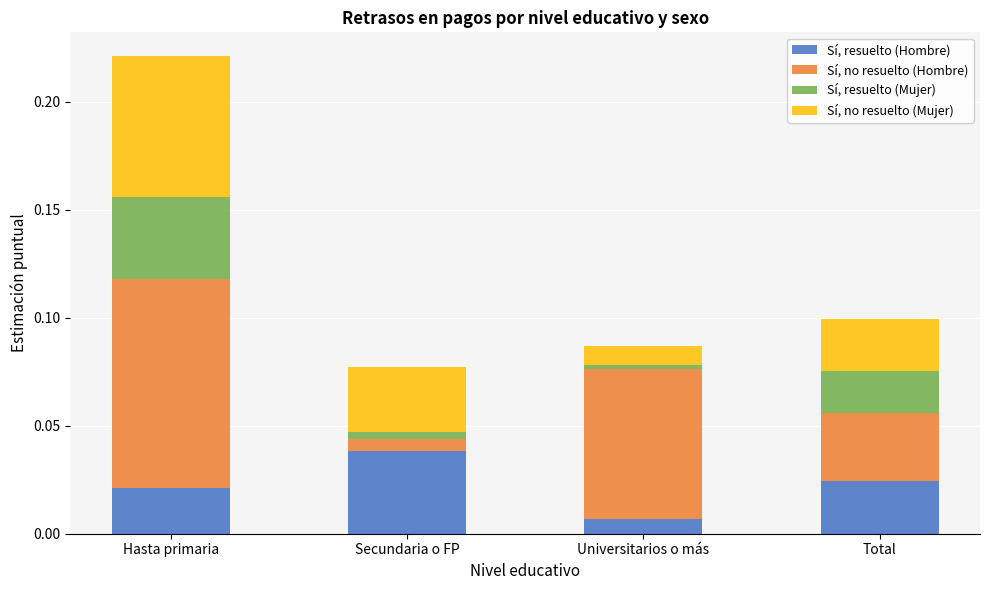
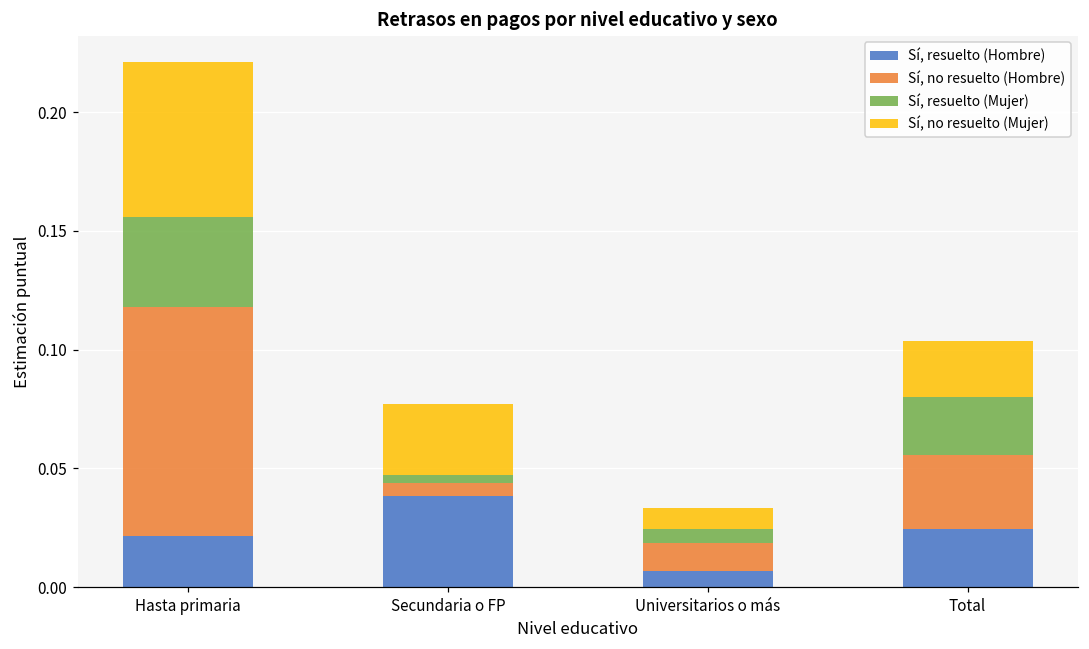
  {
    "Sí, resuelto (Hombre)": {
      "Hasta primaria": 0.021,
      "Secundaria o FP": 0.038,
      "Universitarios o más": 0.007,
      "Total": 0.025
    },
    "Sí, no resuelto (Hombre)": {
      "Hasta primaria": 0.097,
      "Secundaria o FP": 0.005,
-     "Universitarios o más": 0.070,
+     "Universitarios o más": 0.012,
      "Total": 0.031
    },
    "Sí, resuelto (Mujer)": {
      "Hasta primaria": 0.038,
      "Secundaria o FP": 0.003,
-     "Universitarios o más": 0.002,
-     "Total": 0.020
+     "Universitarios o más": 0.006,
+     "Total": 0.024
    },
    "Sí, no resuelto (Mujer)": {
      "Hasta primaria": 0.065,
      "Secundaria o FP": 0.030,
      "Universitarios o más": 0.009,
      "Total": 0.024
    }
  }
